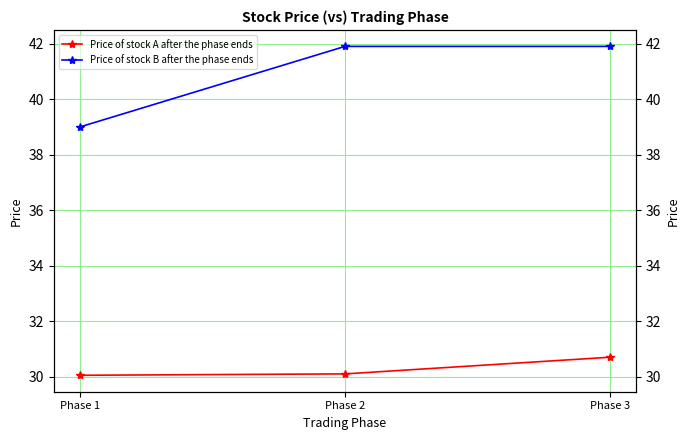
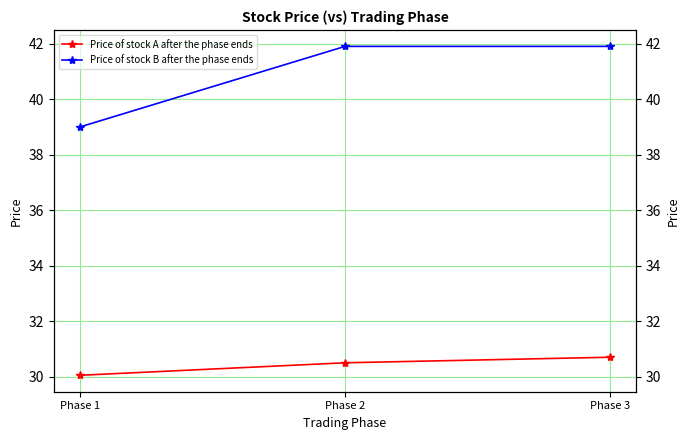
  {
    "Price of stock A after the phase ends": {
      "Phase 1": 30.1,
-     "Phase 2": 30.1,
+     "Phase 2": 30.5,
      "Phase 3": 30.7
    },
    "Price of stock B after the phase ends": {
      "Phase 1": 39.0,
      "Phase 2": 41.9,
      "Phase 3": 41.9
    }
  }
